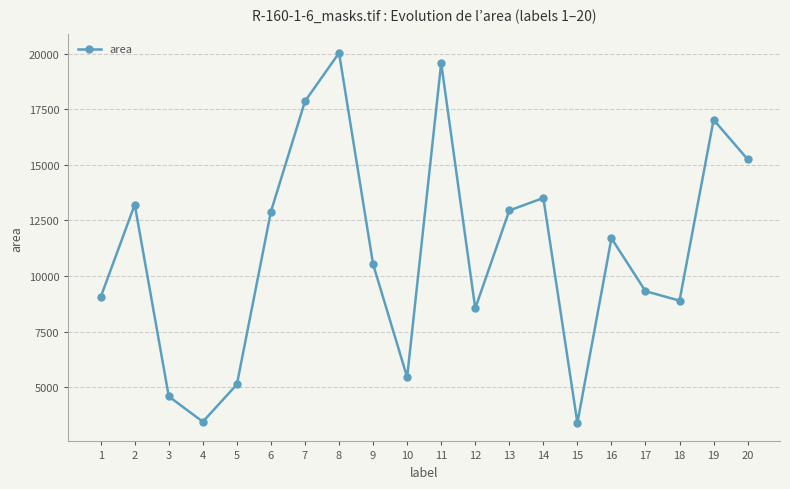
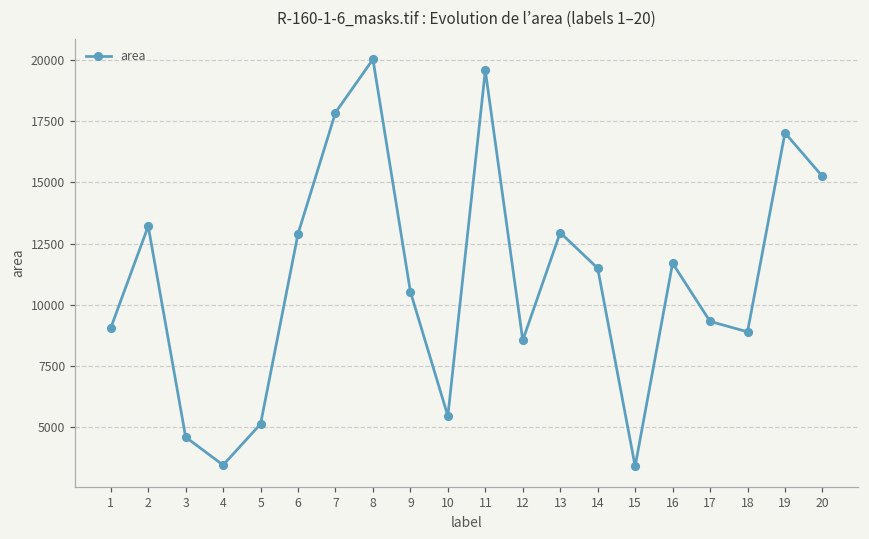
  {
    "1": 9100,
    "2": 13200,
    "3": 4600,
    "4": 3500,
    "5": 5100,
    "6": 12900,
    "7": 17900,
    "8": 20000,
    "9": 10500,
    "10": 5500,
    "11": 19600,
    "12": 8500,
    "13": 12900,
-   "14": 13500,
+   "14": 11500,
    "15": 3400,
    "16": 11700,
    "17": 9300,
    "18": 8900,
    "19": 17000,
    "20": 15200
  }
